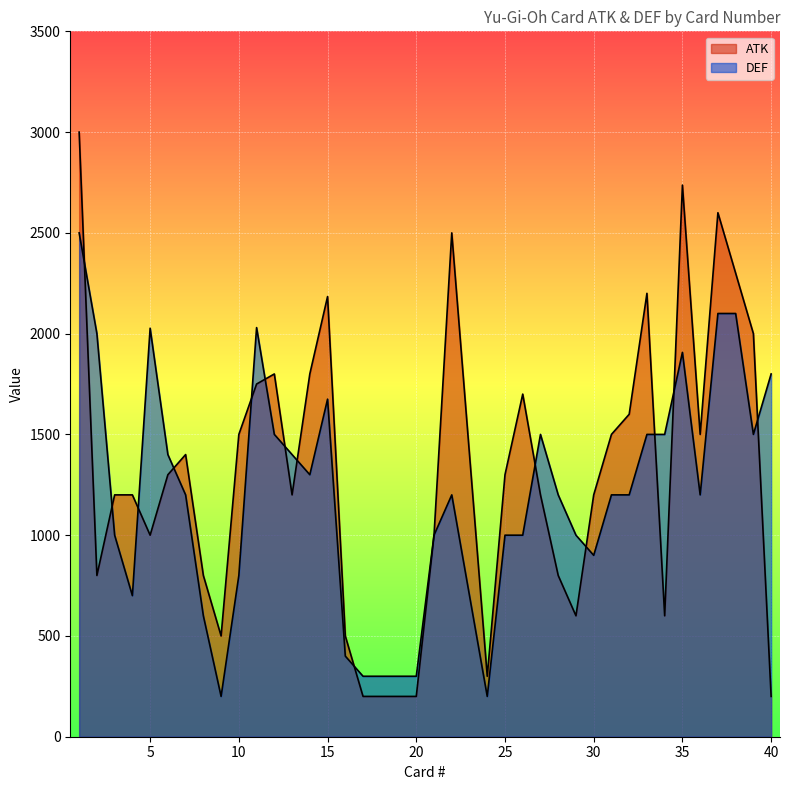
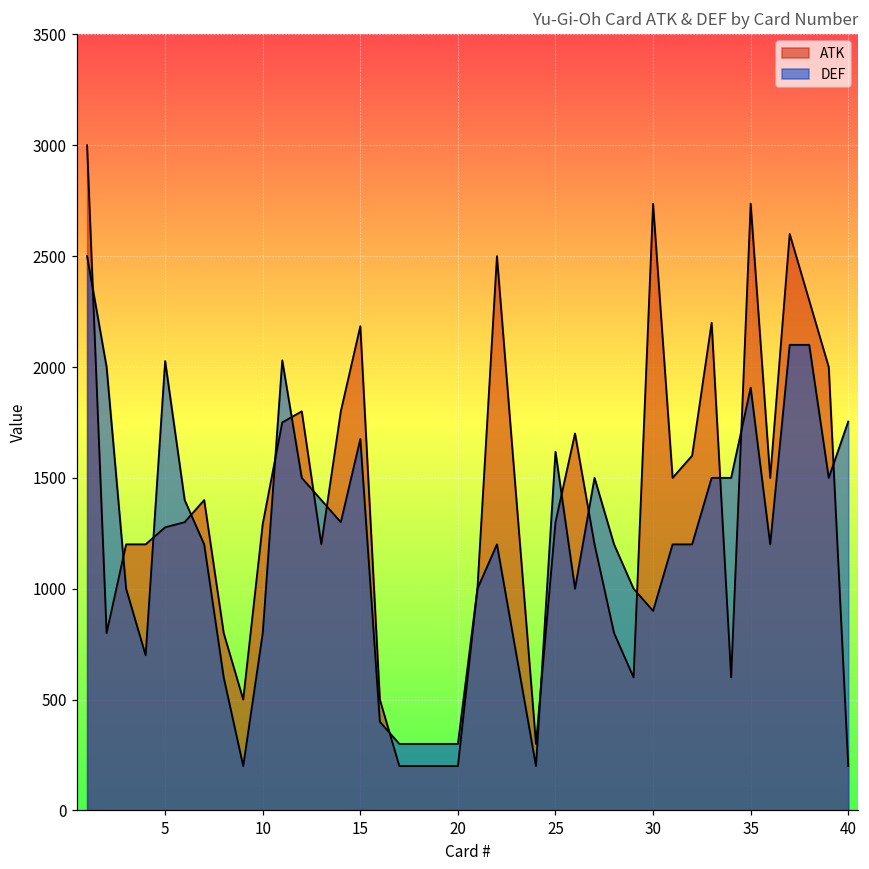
  {
    "ATK": {
-     "5": 1000,
-     "10": 1500,
+     "5": 1280,
+     "10": 1290,
      "15": 2180,
      "20": 200,
      "25": 1300,
-     "30": 1200,
+     "30": 2740,
      "35": 2740,
      "40": 200
    },
    "DEF": {
      "5": 2030,
      "10": 800,
      "15": 1680,
      "20": 300,
-     "25": 1000,
+     "25": 1620,
      "30": 900,
      "35": 1910,
-     "40": 1800
+     "40": 1750
    }
  }
